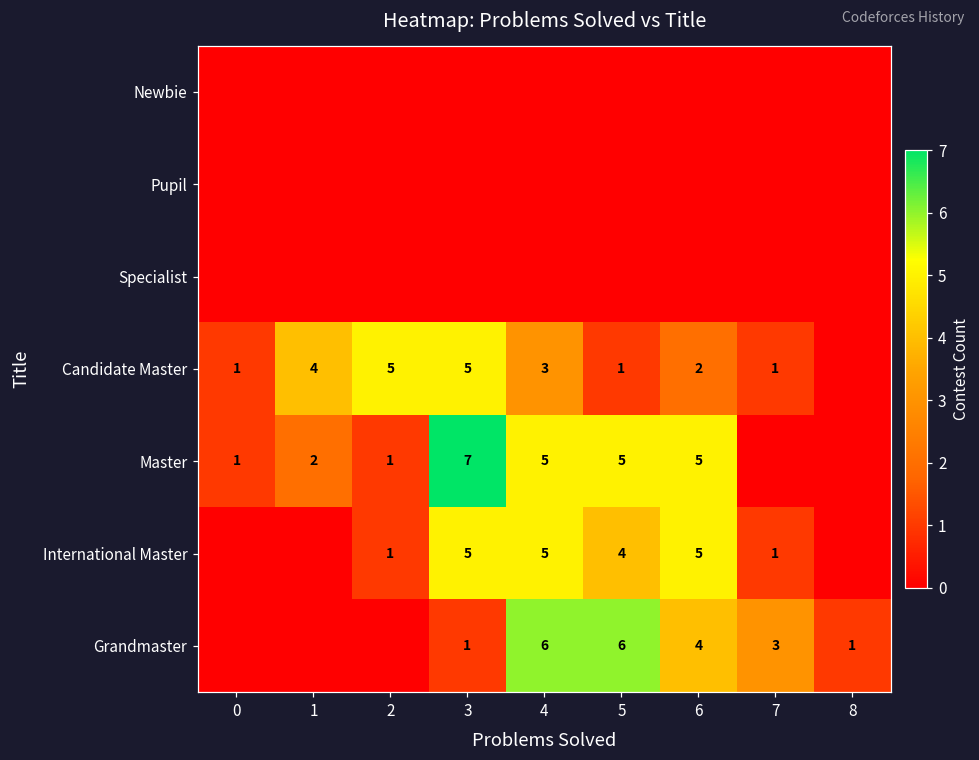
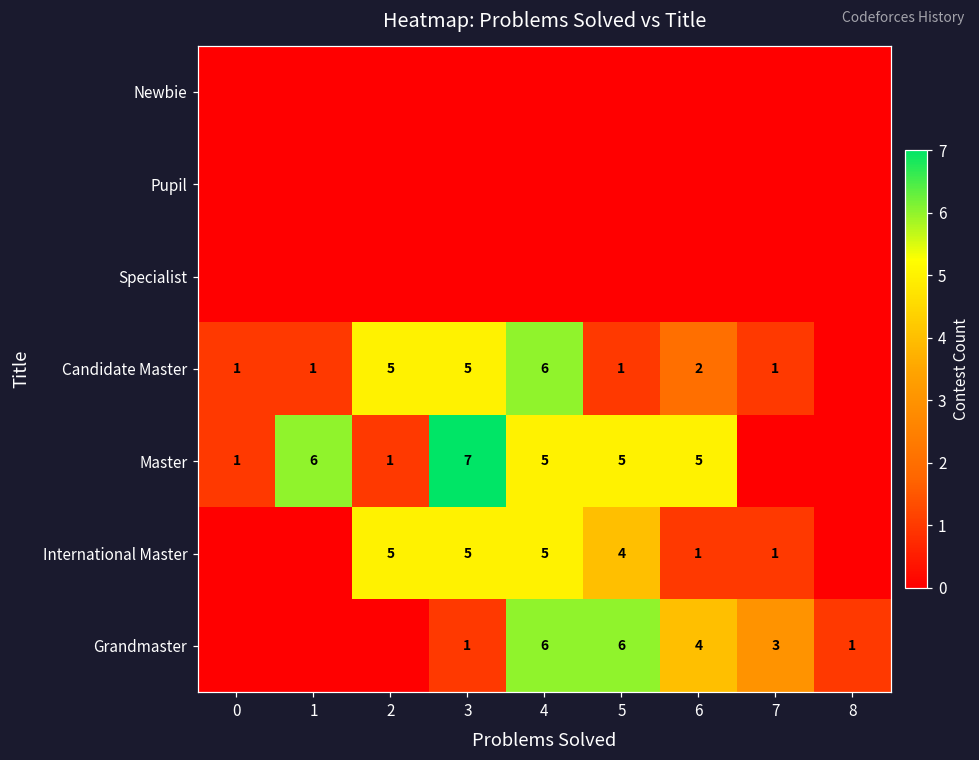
  {
    "Candidate Master": {
      "0": 1,
-     "1": 4,
+     "1": 1,
      "2": 5,
      "3": 5,
-     "4": 3,
+     "4": 6,
      "5": 1,
      "6": 2,
      "7": 1
    },
    "Master": {
      "0": 1,
-     "1": 2,
+     "1": 6,
      "2": 1,
      "3": 7,
      "4": 5,
      "5": 5,
      "6": 5
    },
    "International Master": {
-     "2": 1,
+     "2": 5,
      "3": 5,
      "4": 5,
      "5": 4,
-     "6": 5,
+     "6": 1,
      "7": 1
    },
    "Grandmaster": {
      "3": 1,
      "4": 6,
      "5": 6,
      "6": 4,
      "7": 3,
      "8": 1
    }
  }
